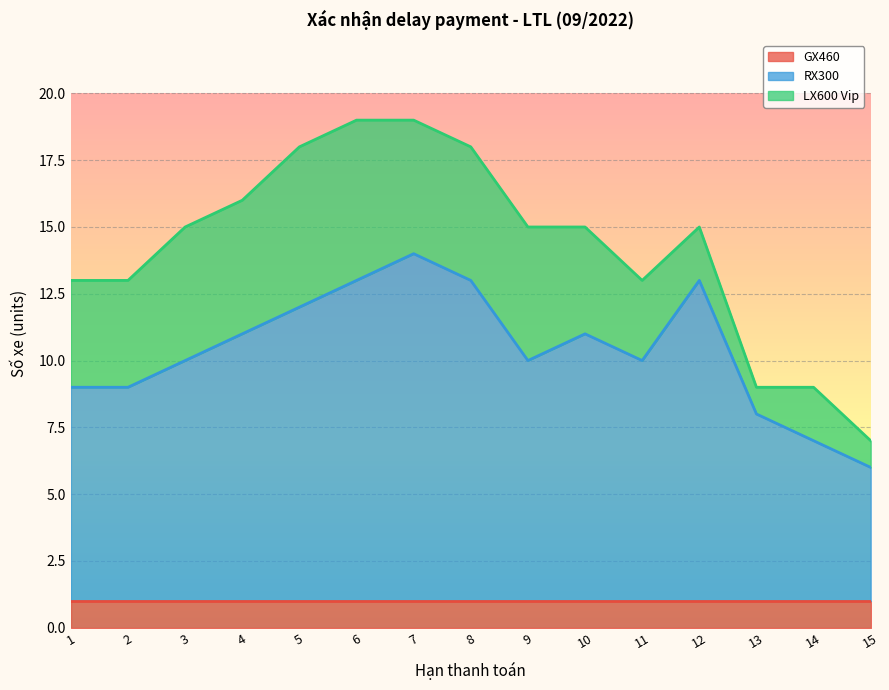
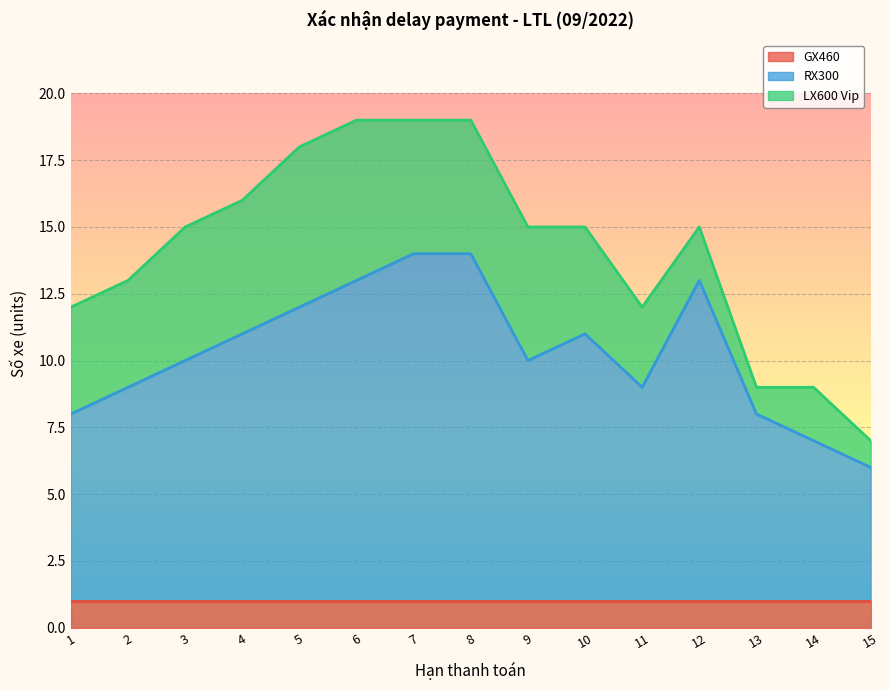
  {
    "GX460": {
      "1": 1.0,
      "2": 1.0,
      "3": 1.0,
      "4": 1.0,
      "5": 1.0,
      "6": 1.0,
      "7": 1.0,
      "8": 1.0,
      "9": 1.0,
      "10": 1.0,
      "11": 1.0,
      "12": 1.0,
      "13": 1.0,
      "14": 1.0,
      "15": 1.0
    },
    "RX300": {
-     "1": 9.0,
+     "1": 8.0,
      "2": 9.0,
      "3": 10.0,
      "4": 11.0,
      "5": 12.0,
      "6": 13.0,
      "7": 14.0,
-     "8": 13.0,
+     "8": 14.0,
      "9": 10.0,
      "10": 11.0,
-     "11": 10.0,
+     "11": 9.0,
      "12": 13.0,
      "13": 8.0,
      "14": 7.0,
      "15": 6.0
    },
    "LX600 Vip": {
      "1": 4.0,
      "2": 13.0,
      "3": 15.0,
      "4": 16.0,
      "5": 18.0,
      "6": 19.0,
      "7": 19.0,
      "8": 5.0,
      "9": 15.0,
      "10": 15.0,
      "11": 3.0,
      "12": 15.0,
      "13": 9.0,
      "14": 9.0,
      "15": 7.0
    }
  }
